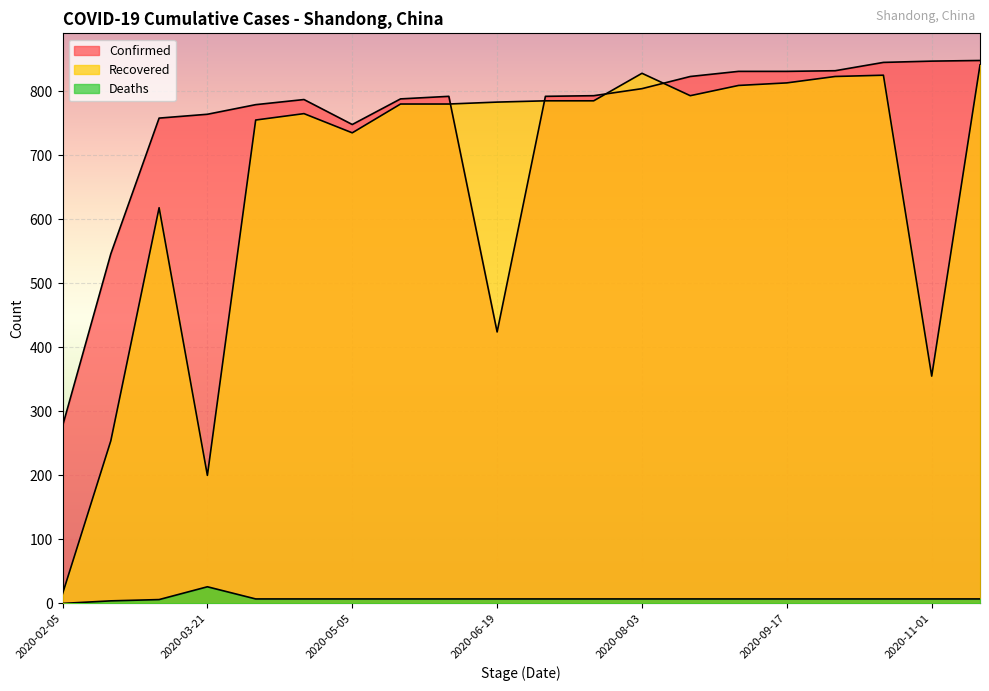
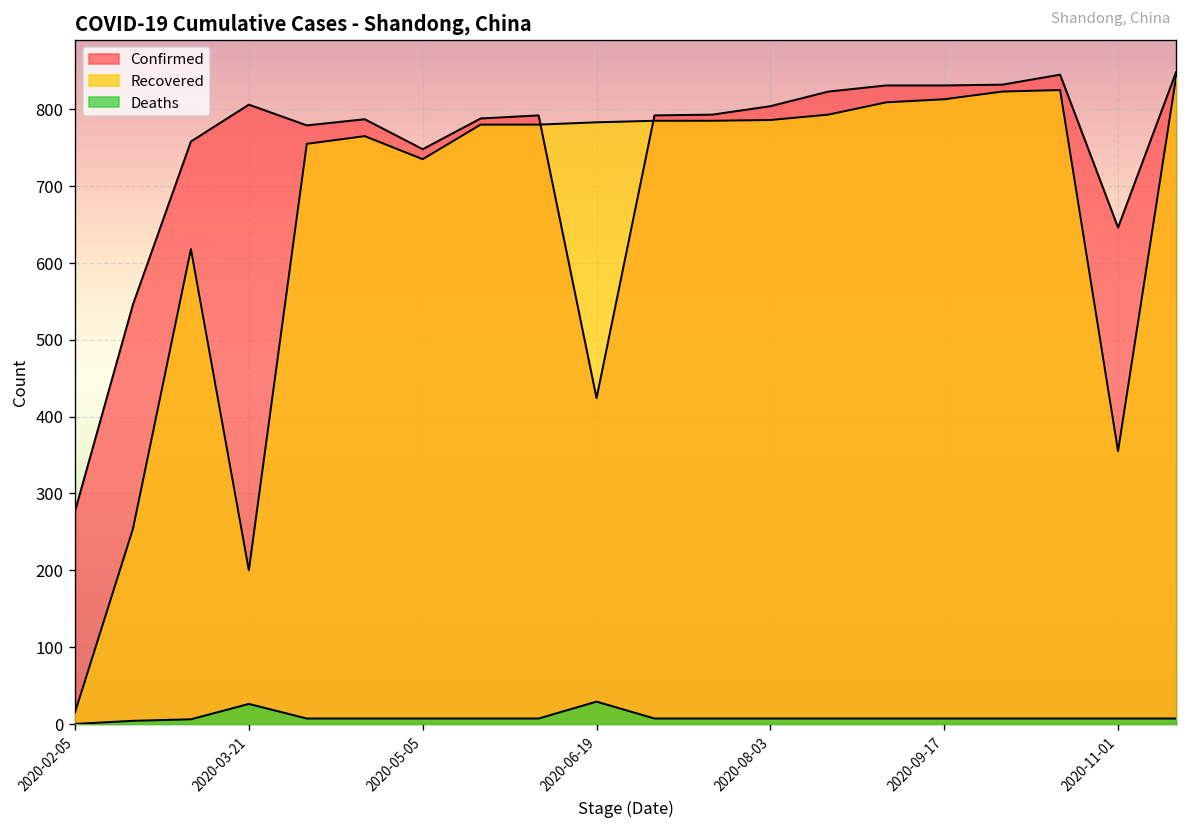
  {
    "Confirmed": {
      "2020-02-05": 280,
-     "2020-03-21": 760,
+     "2020-03-21": 810,
      "2020-05-05": 750,
      "2020-06-19": 420,
      "2020-08-03": 800,
      "2020-09-17": 830,
-     "2020-11-01": 850
+     "2020-11-01": 650
    },
    "Recovered": {
      "2020-02-05": 20,
      "2020-03-21": 200,
      "2020-05-05": 740,
      "2020-06-19": 780,
-     "2020-08-03": 830,
+     "2020-08-03": 790,
      "2020-09-17": 810,
      "2020-11-01": 360
    },
    "Deaths": {
      "2020-02-05": 0,
      "2020-03-21": 30,
      "2020-05-05": 10,
-     "2020-06-19": 10,
+     "2020-06-19": 30,
      "2020-08-03": 10,
      "2020-09-17": 10,
      "2020-11-01": 10
    }
  }
